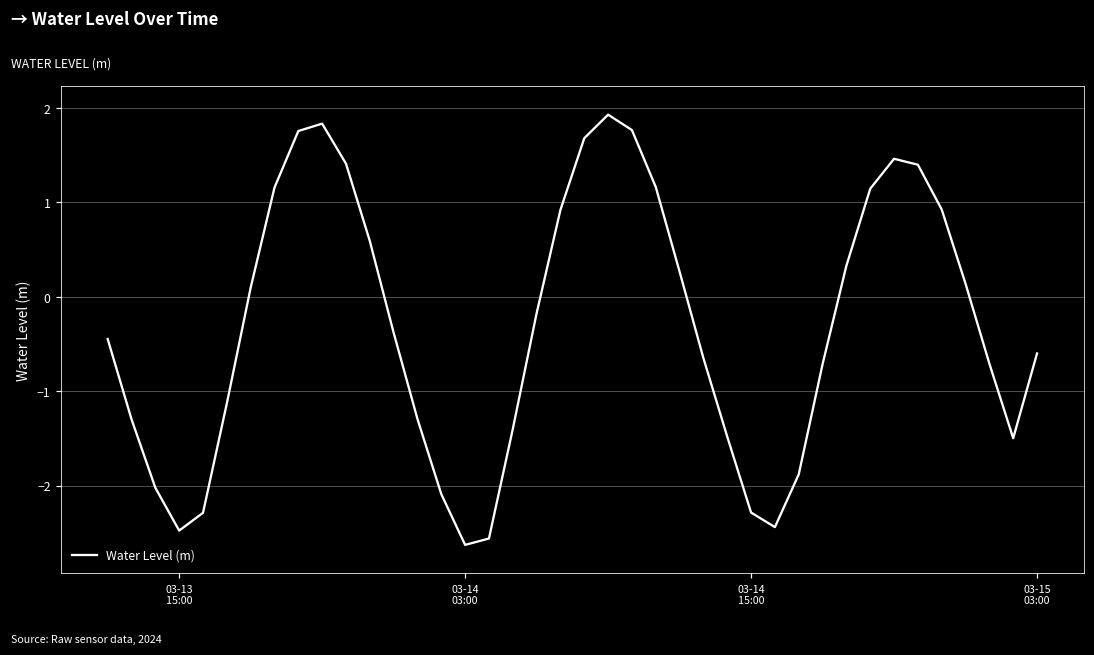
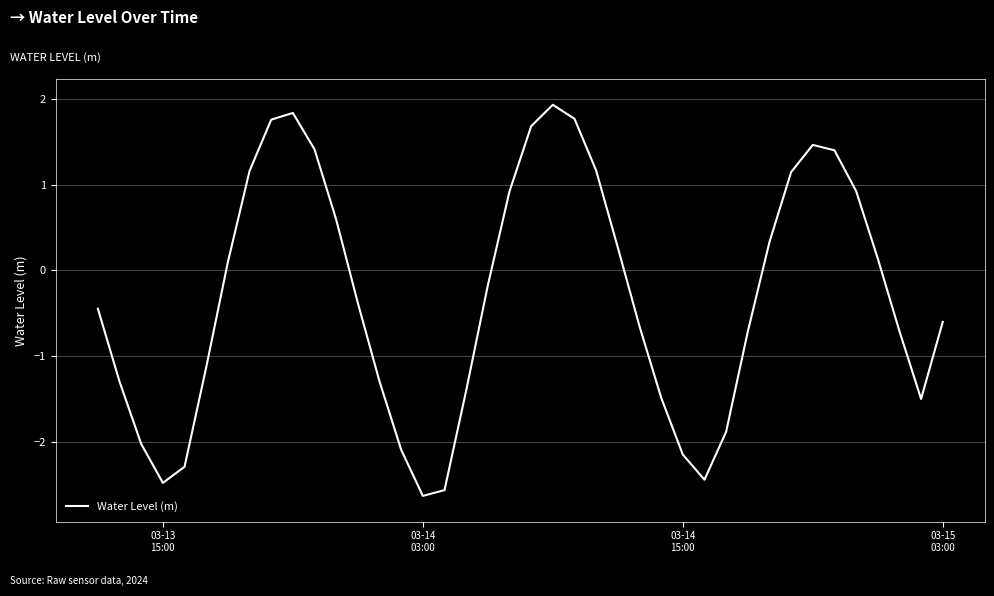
  {
    "03-13 15:00": -2.5,
    "03-14 03:00": -2.6,
-   "03-14 15:00": -2.3,
+   "03-14 15:00": -2.1,
    "03-15 03:00": -0.6
  }
